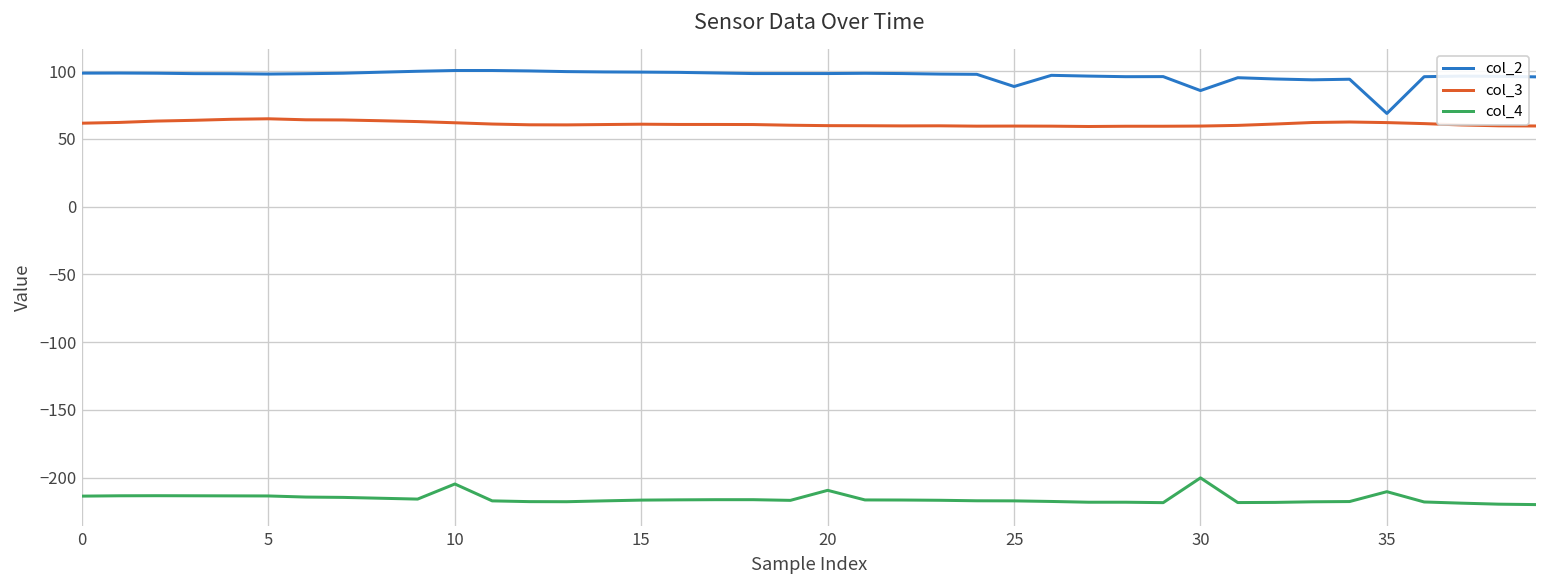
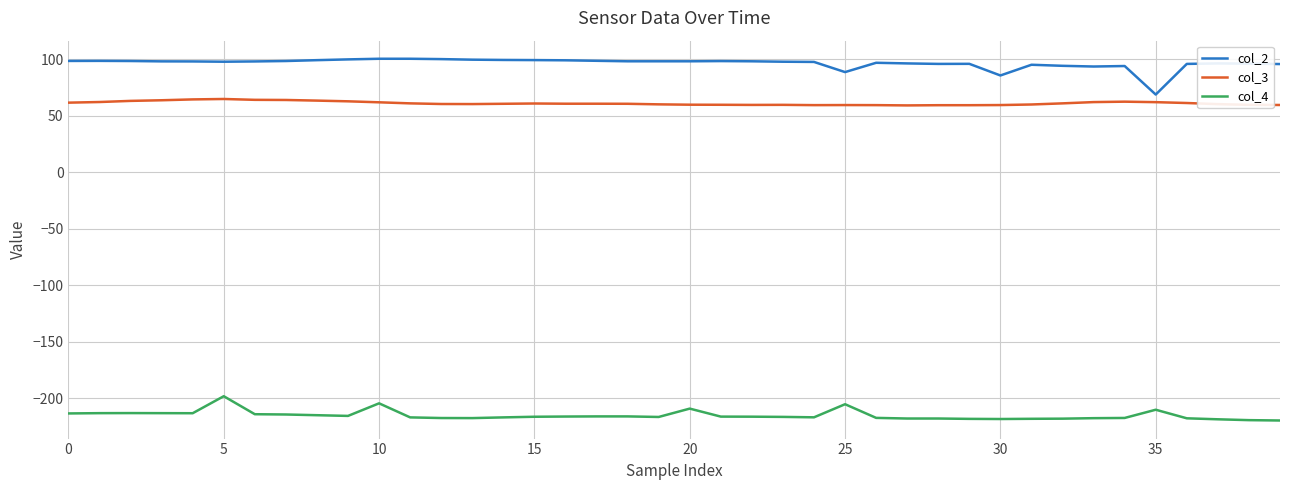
  {
    "col_2": {
      "0": 99,
      "5": 98,
      "10": 101,
      "15": 99,
      "20": 98,
      "25": 89,
      "30": 86,
      "35": 69
    },
    "col_3": {
      "0": 62,
      "5": 65,
      "10": 62,
      "15": 61,
      "20": 60,
      "25": 60,
      "30": 60,
      "35": 62
    },
    "col_4": {
      "0": -214,
-     "5": -213,
+     "5": -198,
      "10": -205,
      "15": -217,
      "20": -209,
-     "25": -217,
-     "30": -200,
+     "25": -205,
+     "30": -219,
      "35": -210
    }
  }
